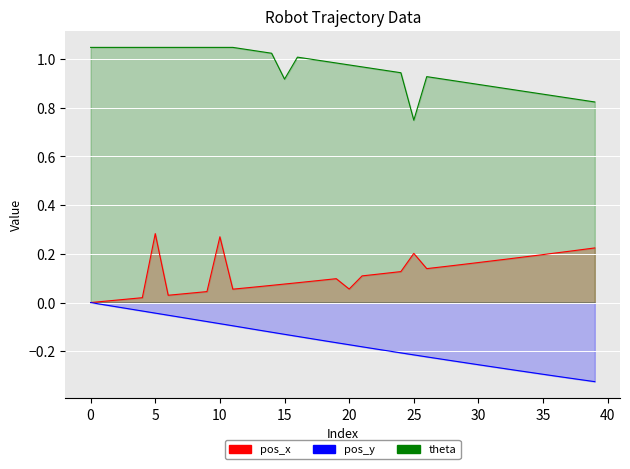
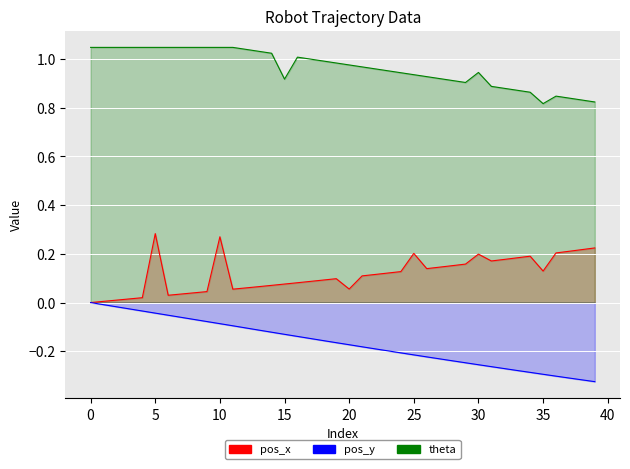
  {
    "pos_x": {
      "5": 0.28,
      "10": 0.27,
      "15": 0.08,
      "20": 0.06,
      "25": 0.20,
-     "30": 0.16,
-     "35": 0.20
+     "30": 0.20,
+     "35": 0.13
    },
    "theta": {
      "0": 1.05,
      "5": 1.05,
      "10": 1.05,
      "15": 0.92,
      "20": 0.98,
-     "25": 0.75,
-     "30": 0.90,
-     "35": 0.86
+     "25": 0.94,
+     "30": 0.94,
+     "35": 0.82
    }
  }
